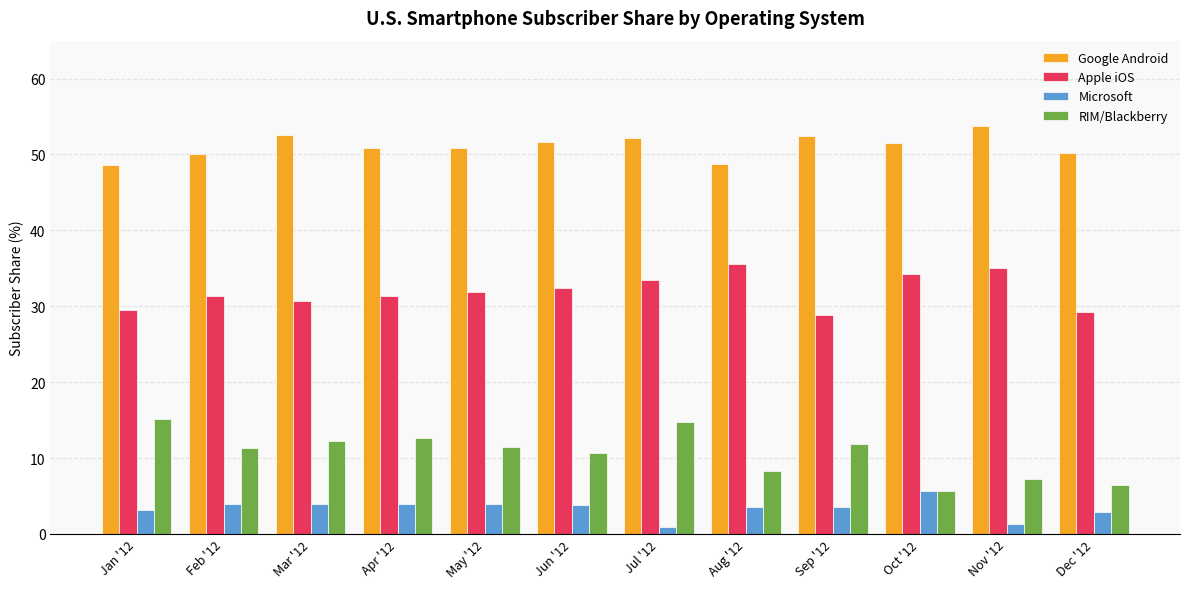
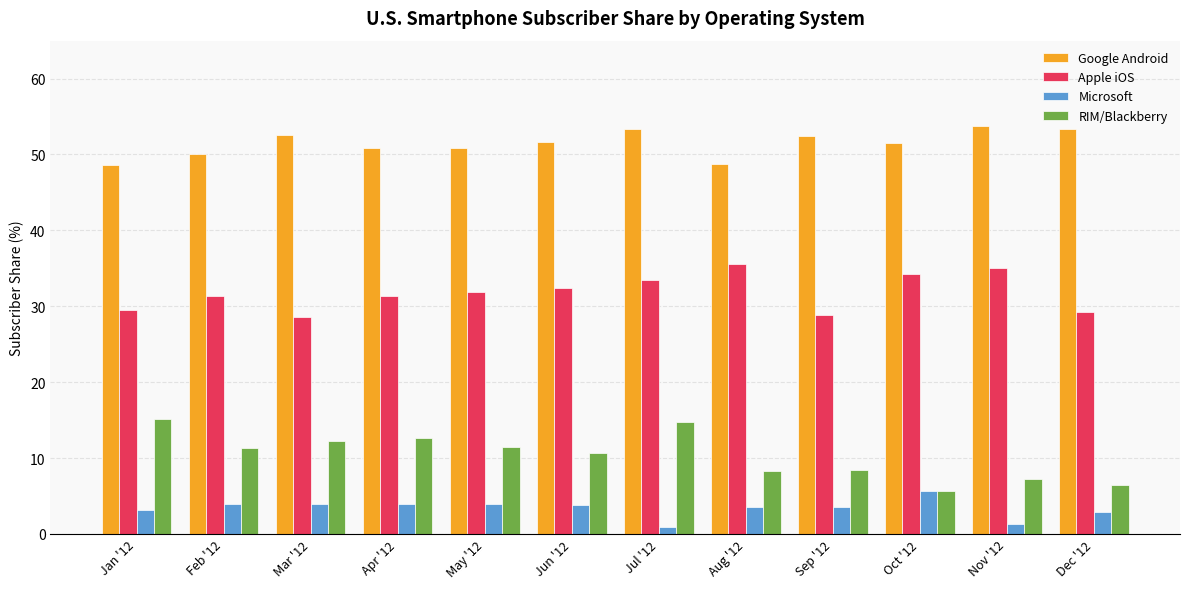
  {
    "Google Android": {
      "Jan '12": 49,
      "Feb '12": 50,
      "Mar '12": 53,
      "Apr '12": 51,
      "May '12": 51,
      "Jun '12": 52,
-     "Jul '12": 52,
+     "Jul '12": 53,
      "Aug '12": 49,
      "Sep '12": 53,
      "Oct '12": 52,
      "Nov '12": 54,
-     "Dec '12": 50
+     "Dec '12": 53
    },
    "Apple iOS": {
      "Jan '12": 30,
      "Feb '12": 31,
-     "Mar '12": 31,
+     "Mar '12": 29,
      "Apr '12": 31,
      "May '12": 32,
      "Jun '12": 32,
      "Jul '12": 33,
      "Aug '12": 36,
      "Sep '12": 29,
      "Oct '12": 34,
      "Nov '12": 35,
      "Dec '12": 29
    },
    "Microsoft": {
      "Jan '12": 3,
      "Feb '12": 4,
      "Mar '12": 4,
      "Apr '12": 4,
      "May '12": 4,
      "Jun '12": 4,
      "Jul '12": 1,
      "Aug '12": 4,
      "Sep '12": 4,
      "Oct '12": 6,
      "Nov '12": 1,
      "Dec '12": 3
    },
    "RIM/Blackberry": {
      "Jan '12": 15,
      "Feb '12": 11,
      "Mar '12": 12,
      "Apr '12": 13,
      "May '12": 11,
      "Jun '12": 11,
      "Jul '12": 15,
      "Aug '12": 8,
-     "Sep '12": 12,
+     "Sep '12": 8,
      "Oct '12": 6,
      "Nov '12": 7,
      "Dec '12": 6
    }
  }
